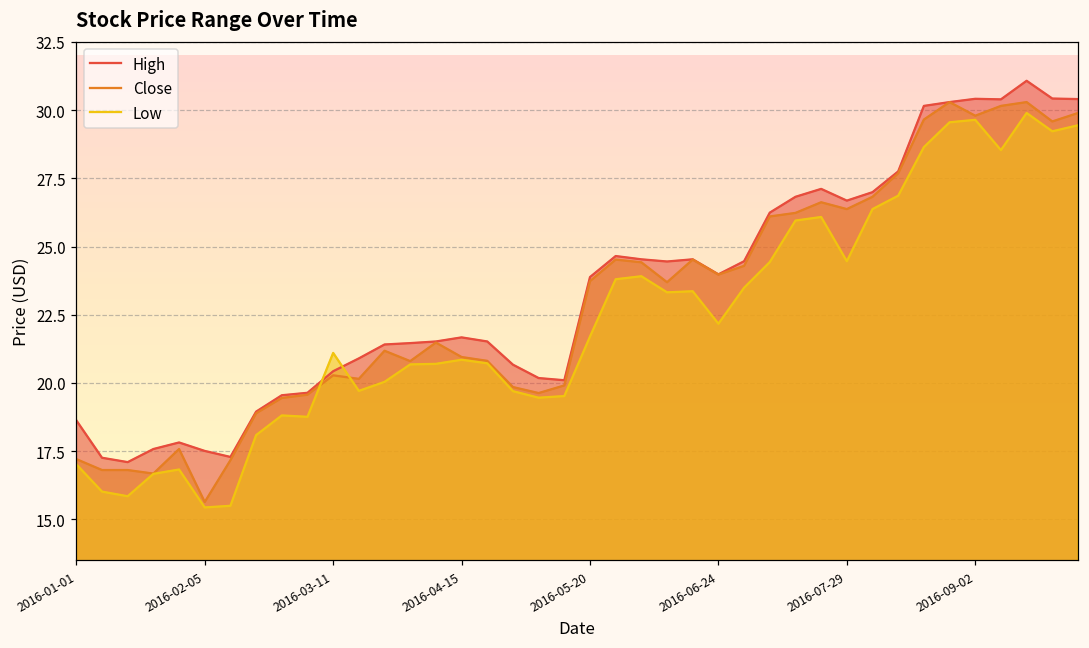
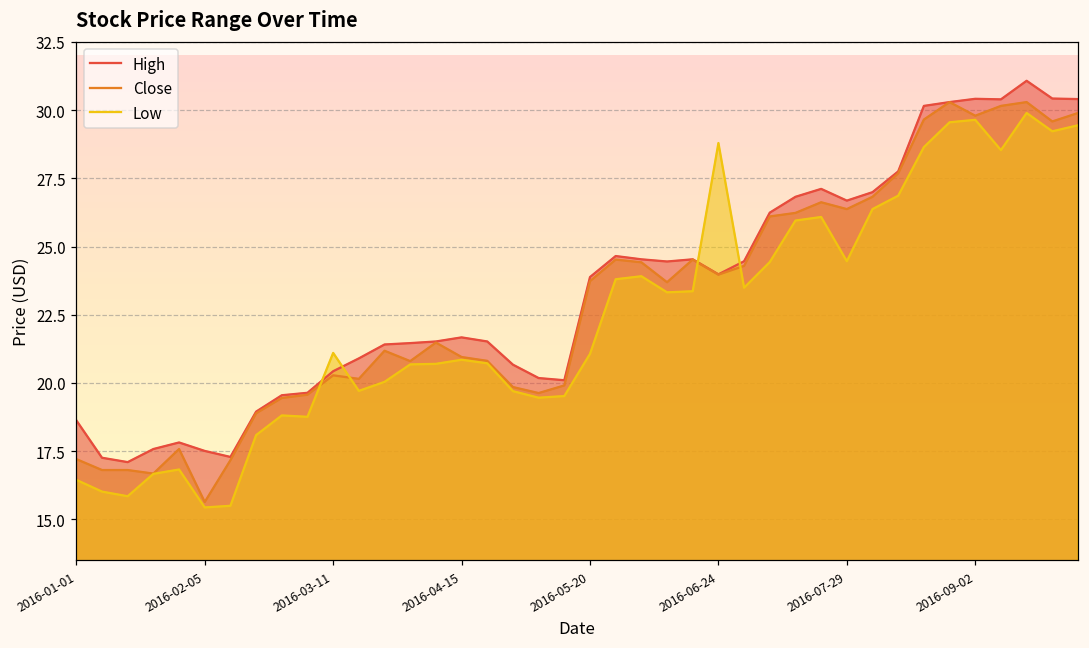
  {
    "Low": {
-     "2016-01-01": 17.0,
+     "2016-01-01": 16.5,
      "2016-02-05": 15.4,
      "2016-03-11": 21.1,
-     "2016-05-20": 21.7,
-     "2016-06-24": 22.2,
+     "2016-05-20": 21.1,
+     "2016-06-24": 28.8,
      "2016-07-29": 24.5,
      "2016-09-02": 29.6
    }
  }
